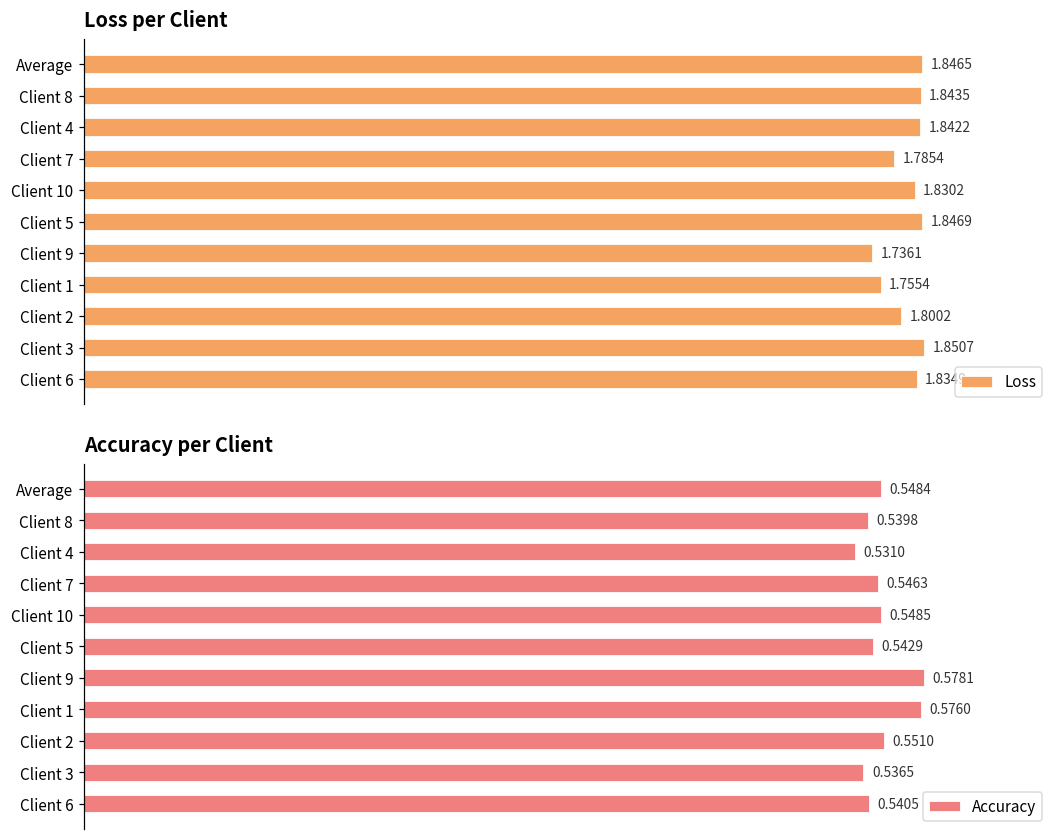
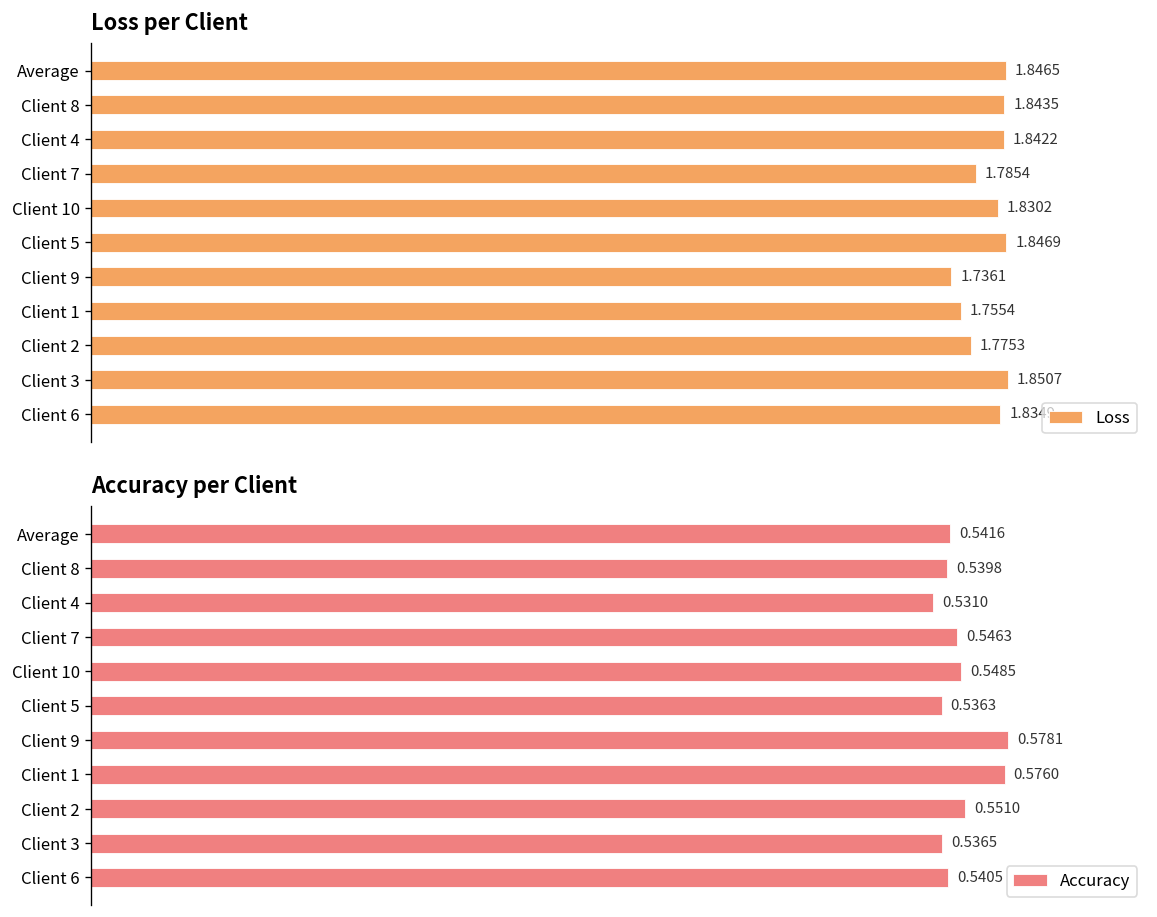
  {
    "Loss per Client": {
-     "Client 2": 1.8002
+     "Client 2": 1.7753
    },
    "Accuracy per Client": {
-     "Average": 0.5484,
-     "Client 5": 0.5429
+     "Average": 0.5416,
+     "Client 5": 0.5363
    }
  }
